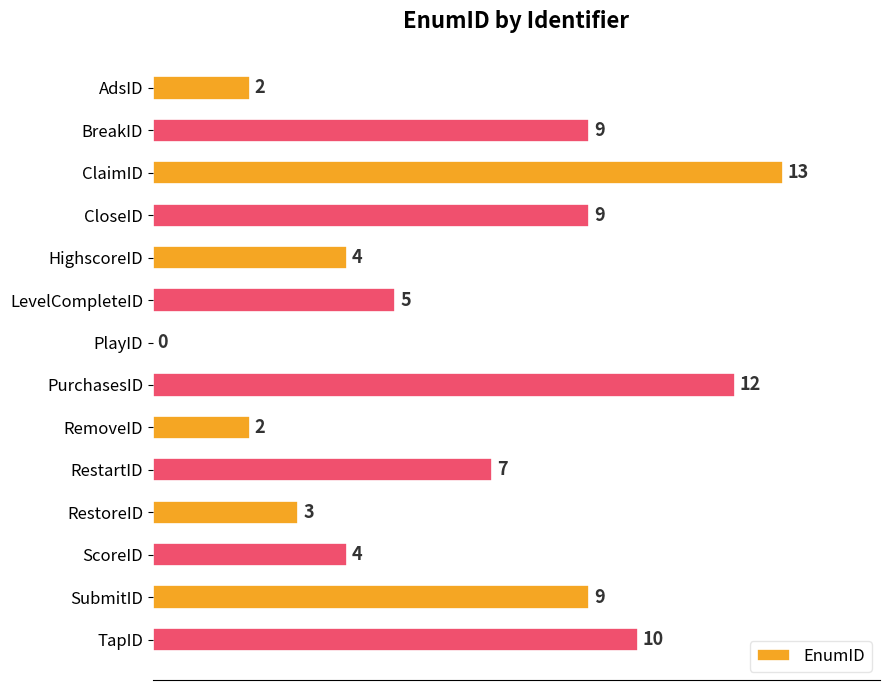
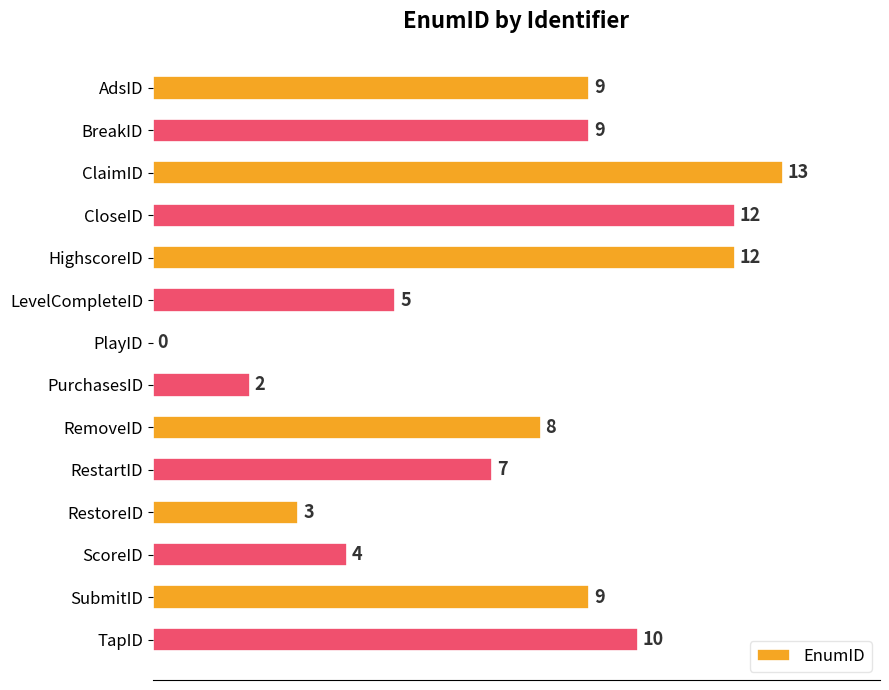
  {
-   "AdsID": 2,
+   "AdsID": 9,
    "BreakID": 9,
    "ClaimID": 13,
-   "CloseID": 9,
-   "HighscoreID": 4,
+   "CloseID": 12,
+   "HighscoreID": 12,
    "LevelCompleteID": 5,
    "PlayID": 0,
-   "PurchasesID": 12,
-   "RemoveID": 2,
+   "PurchasesID": 2,
+   "RemoveID": 8,
    "RestartID": 7,
    "RestoreID": 3,
    "ScoreID": 4,
    "SubmitID": 9,
    "TapID": 10
  }
